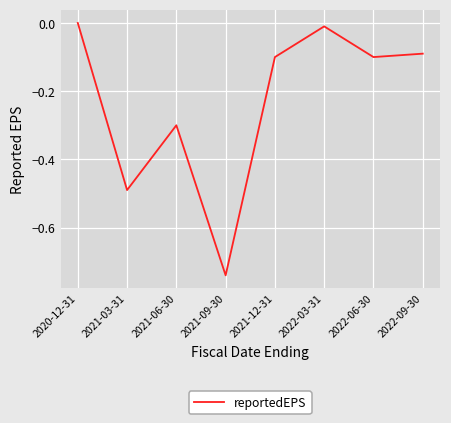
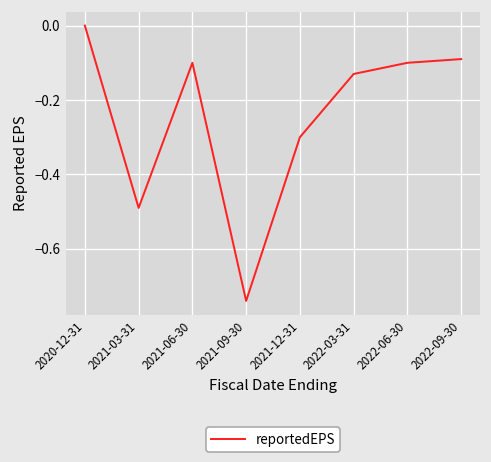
  {
    "2020-12-31": 0.00,
    "2021-03-31": -0.49,
-   "2021-06-30": -0.3,
+   "2021-06-30": -0.1,
    "2021-09-30": -0.74,
-   "2021-12-31": -0.1,
-   "2022-03-31": -0.01,
+   "2021-12-31": -0.3,
+   "2022-03-31": -0.13,
    "2022-06-30": -0.10,
    "2022-09-30": -0.09
  }
